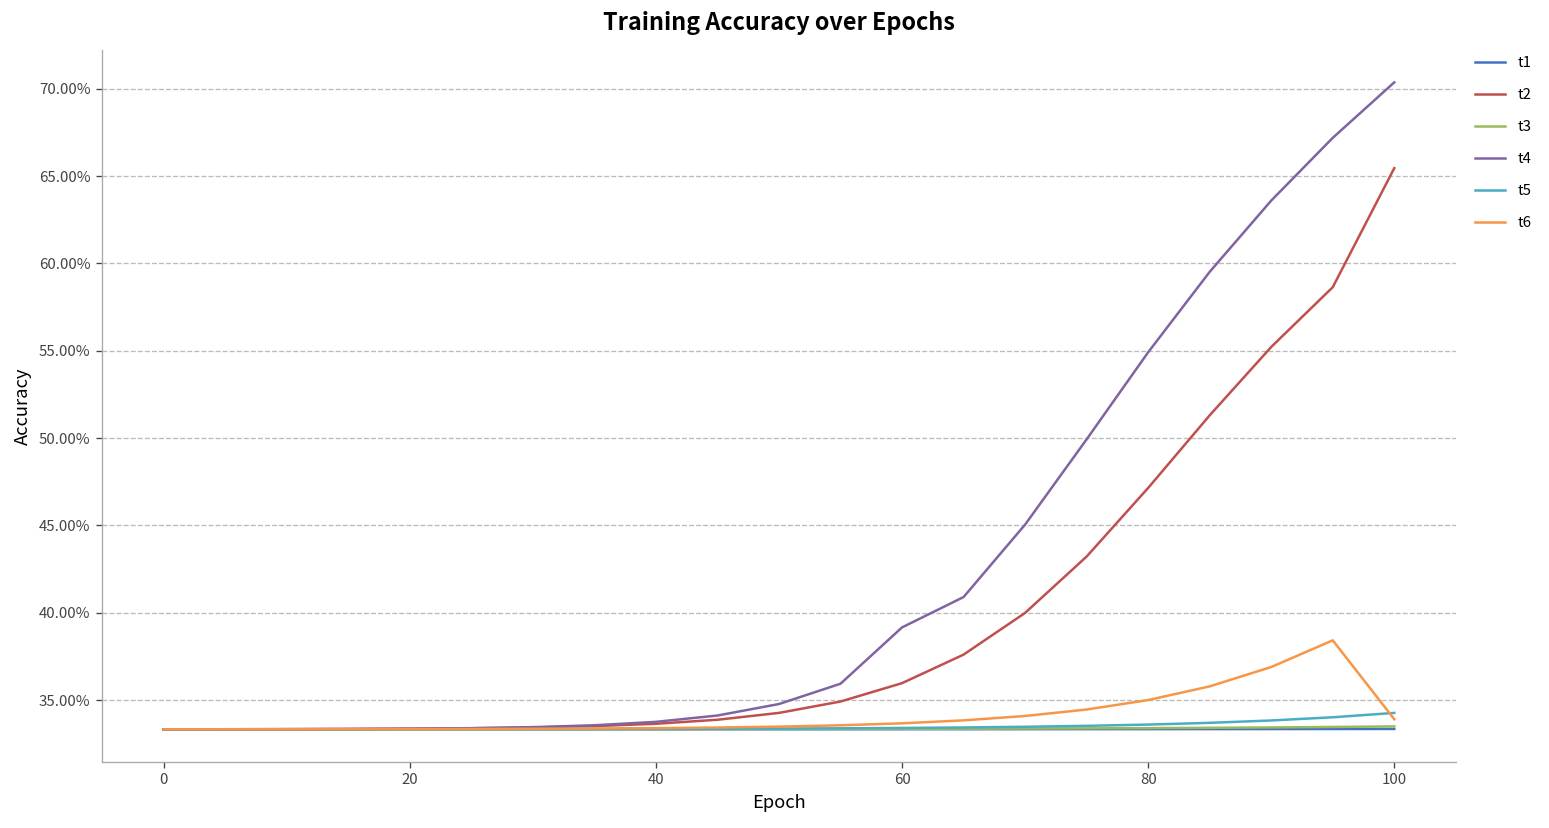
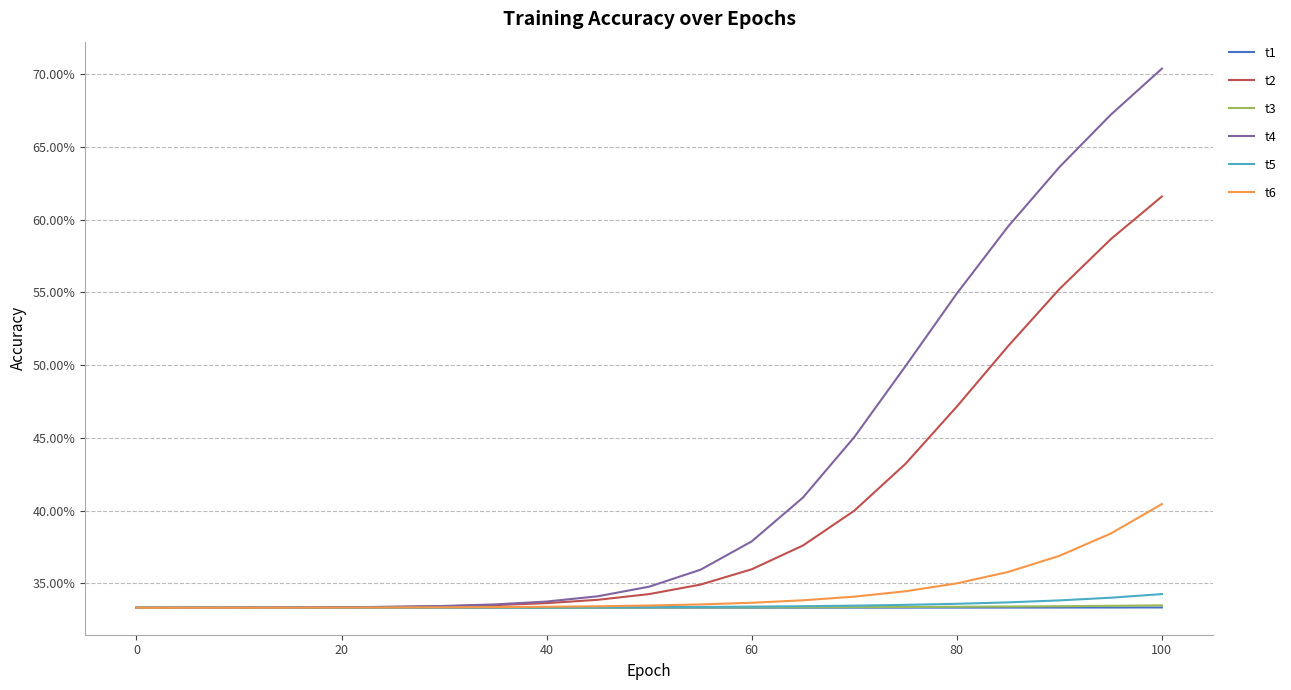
  {
    "t2": {
      "60": "36.0%",
      "80": "47.2%",
-     "100": "65.5%"
+     "100": "61.6%"
    },
    "t4": {
-     "60": "39.2%",
+     "60": "37.9%",
      "80": "54.9%",
      "100": "70.4%"
    },
    "t6": {
      "60": "33.7%",
      "80": "35.0%",
-     "100": "33.9%"
+     "100": "40.5%"
    }
  }
